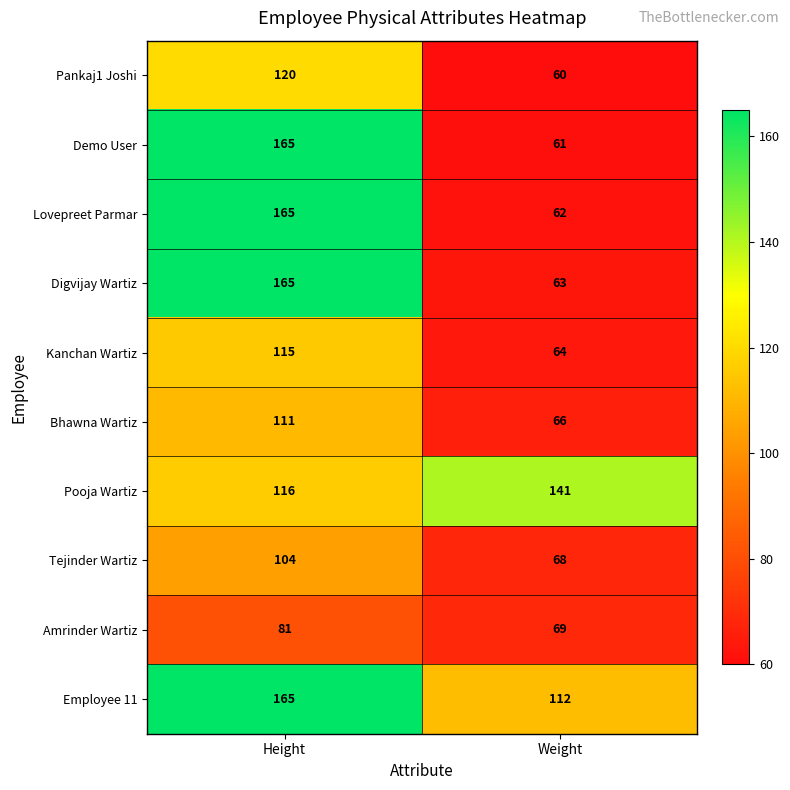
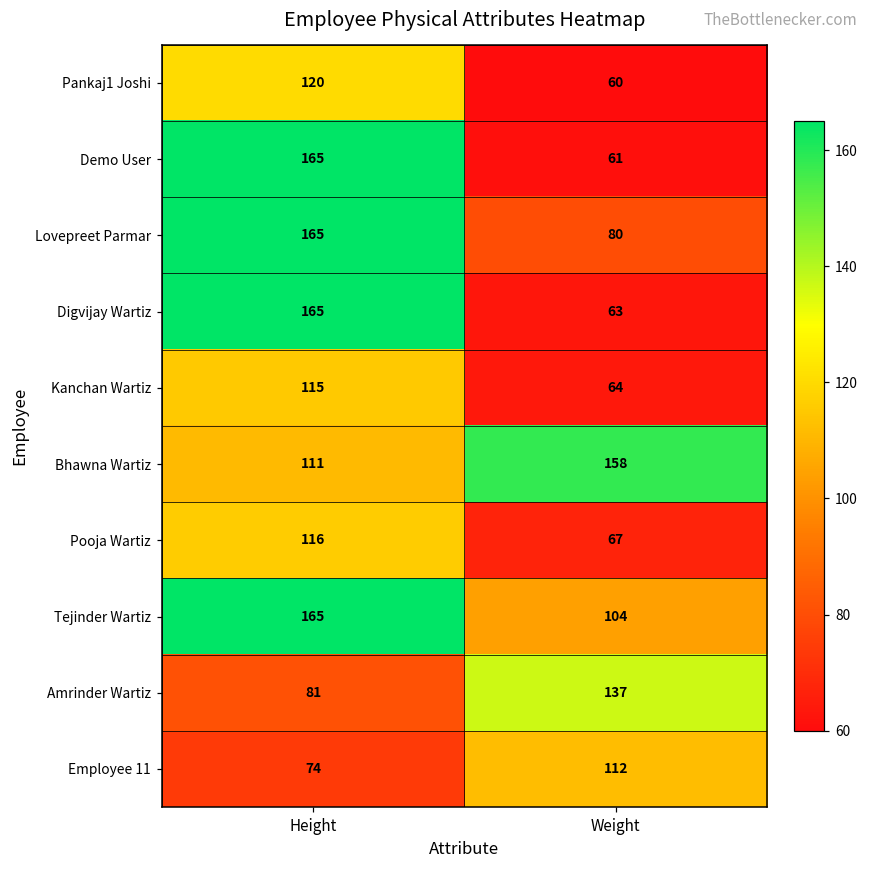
  {
    "Pankaj1 Joshi": {
      "Height": 120,
      "Weight": 60
    },
    "Demo User": {
      "Height": 165,
      "Weight": 61
    },
    "Lovepreet Parmar": {
      "Height": 165,
-     "Weight": 62
+     "Weight": 80
    },
    "Digvijay Wartiz": {
      "Height": 165,
      "Weight": 63
    },
    "Kanchan Wartiz": {
      "Height": 115,
      "Weight": 64
    },
    "Bhawna Wartiz": {
      "Height": 111,
-     "Weight": 66
+     "Weight": 158
    },
    "Pooja Wartiz": {
      "Height": 116,
-     "Weight": 141
+     "Weight": 67
    },
    "Tejinder Wartiz": {
-     "Height": 104,
-     "Weight": 68
+     "Height": 165,
+     "Weight": 104
    },
    "Amrinder Wartiz": {
      "Height": 81,
-     "Weight": 69
+     "Weight": 137
    },
    "Employee 11": {
-     "Height": 165,
+     "Height": 74,
      "Weight": 112
    }
  }
